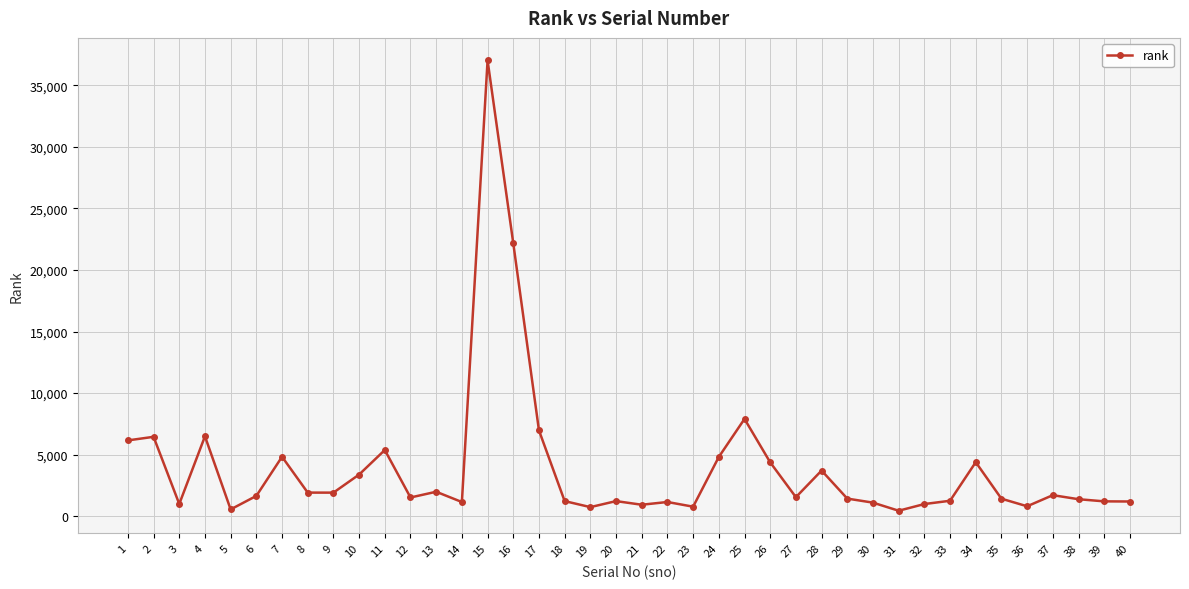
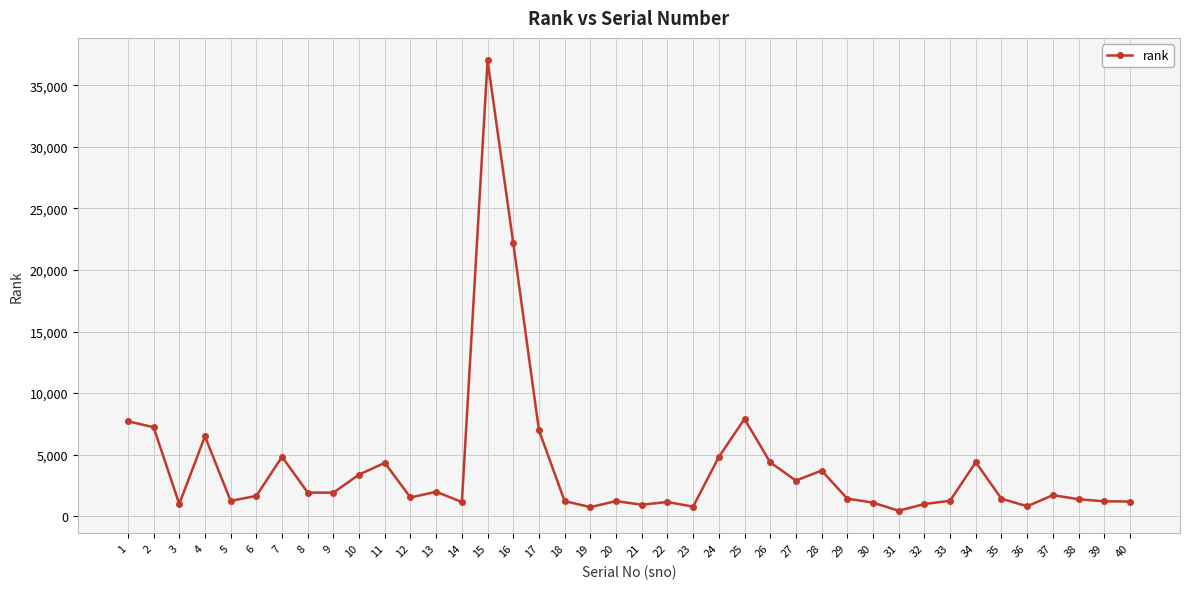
  {
-   "1": "6,200",
-   "2": "6,400",
+   "1": "7,700",
+   "2": "7,200",
    "3": "1,000",
    "4": "6,500",
-   "5": "500",
+   "5": "1,200",
    "6": "1,600",
    "7": "4,800",
    "8": "1,900",
    "9": "1,900",
    "10": "3,400",
-   "11": "5,400",
+   "11": "4,300",
    "12": "1,500",
    "13": "2,000",
    "14": "1,100",
    "15": "37,000",
    "16": "22,200",
    "17": "7,000",
    "18": "1,200",
    "19": "700",
    "20": "1,200",
    "21": "900",
    "22": "1,100",
    "23": "800",
    "24": "4,800",
    "25": "7,900",
    "26": "4,400",
-   "27": "1,500",
+   "27": "2,900",
    "28": "3,700",
    "29": "1,400",
    "30": "1,100",
    "31": "400",
    "32": "1,000",
    "33": "1,200",
    "34": "4,400",
    "35": "1,400",
    "36": "800",
    "37": "1,700",
    "38": "1,400",
    "39": "1,200",
    "40": "1,200"
  }
